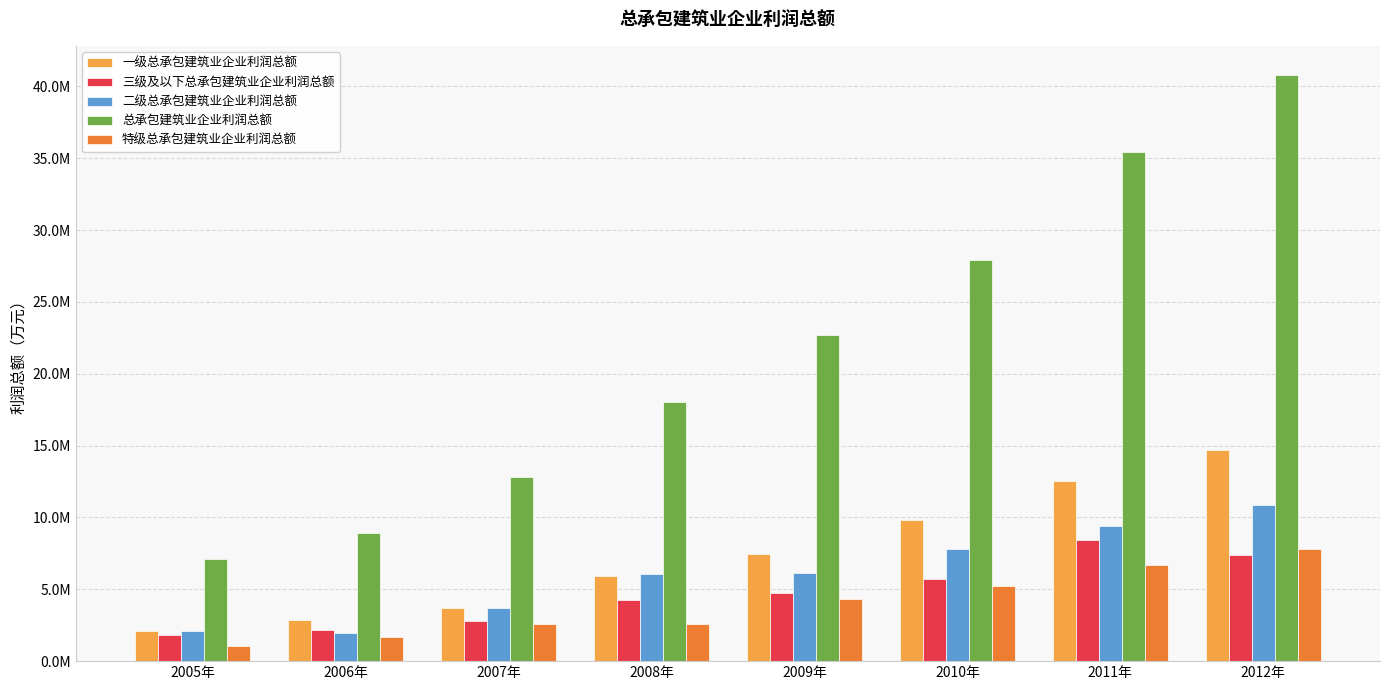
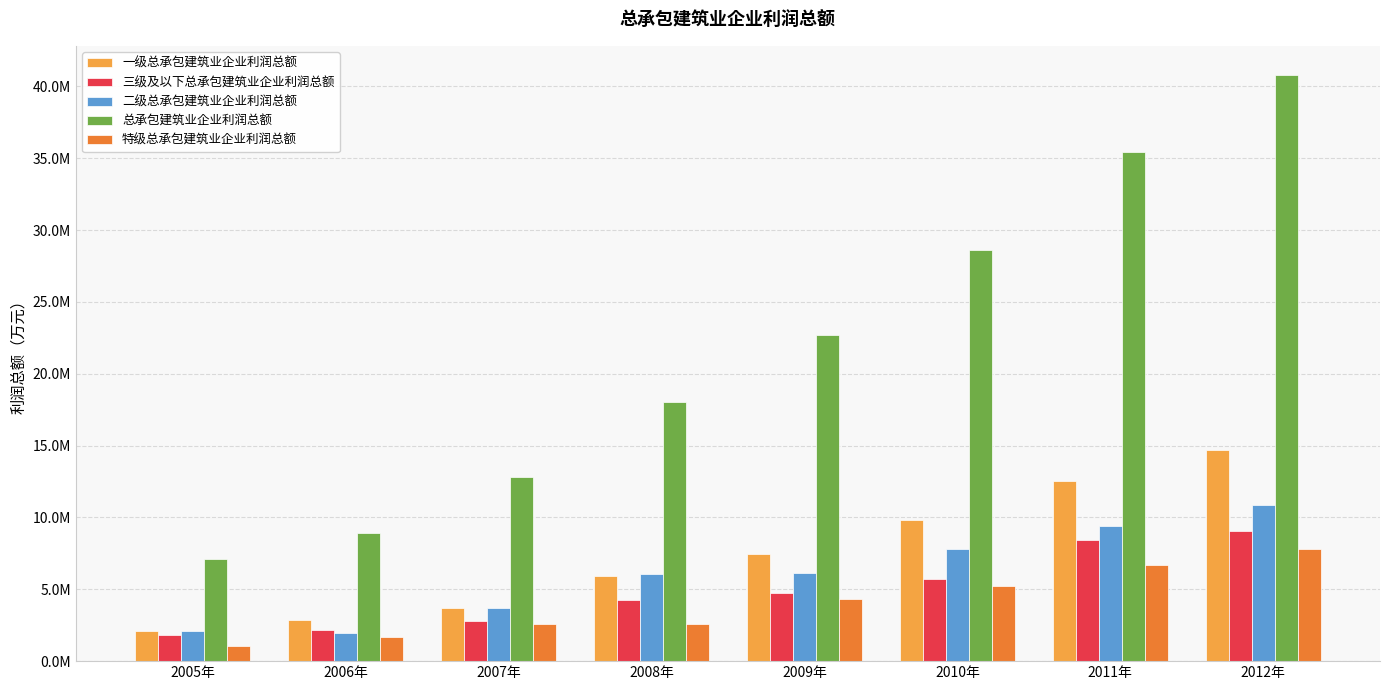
  {
    "三级及以下总承包建筑业企业利润总额": {
      "2005年": 1800000,
      "2006年": 2200000,
      "2007年": 2800000,
      "2008年": 4300000,
      "2009年": 4700000,
      "2010年": 5700000,
      "2011年": 8400000,
-     "2012年": 7400000
+     "2012年": 9100000
    },
    "二级总承包建筑业企业利润总额": {
      "2005年": 2100000,
      "2006年": 2000000,
      "2007年": 3700000,
      "2008年": 6100000,
      "2009年": 6200000,
      "2010年": 7800000,
      "2011年": 9400000,
      "2012年": 10900000
    },
    "总承包建筑业企业利润总额": {
      "2005年": 7100000,
      "2006年": 8900000,
      "2007年": 12800000,
      "2008年": 18000000,
      "2009年": 22700000,
-     "2010年": 27900000,
+     "2010年": 28600000,
      "2011年": 35400000,
      "2012年": 40800000
    }
  }
